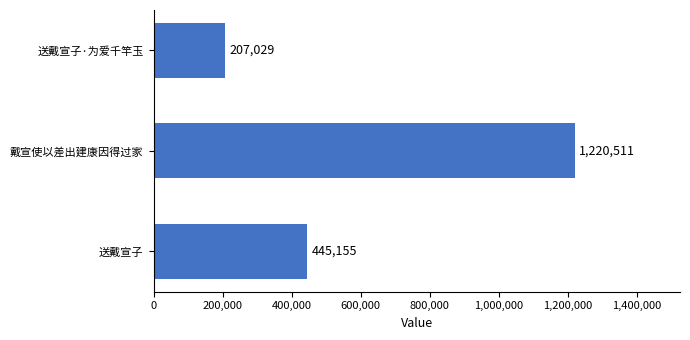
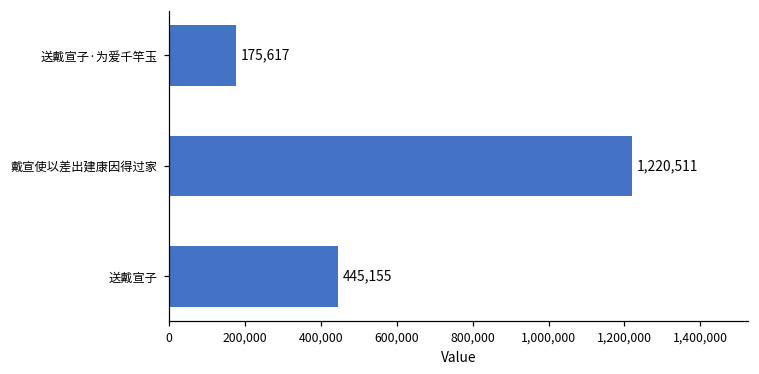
  {
-   "送戴宣子·为爱千竿玉": "207,029",
+   "送戴宣子·为爱千竿玉": "175,617",
    "戴宣使以差出建康因得过家": "1,220,511",
    "送戴宣子": "445,155"
  }
